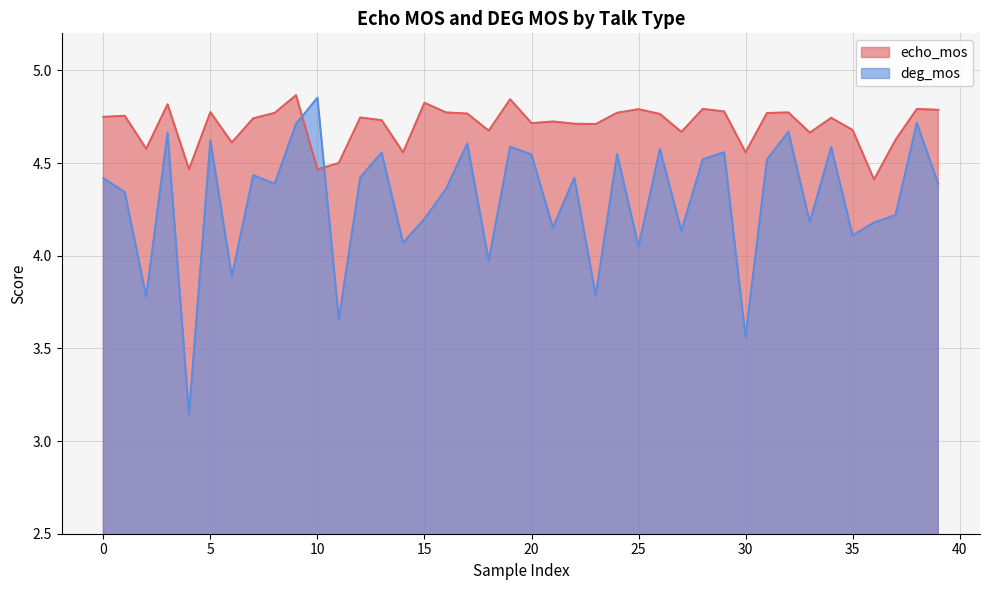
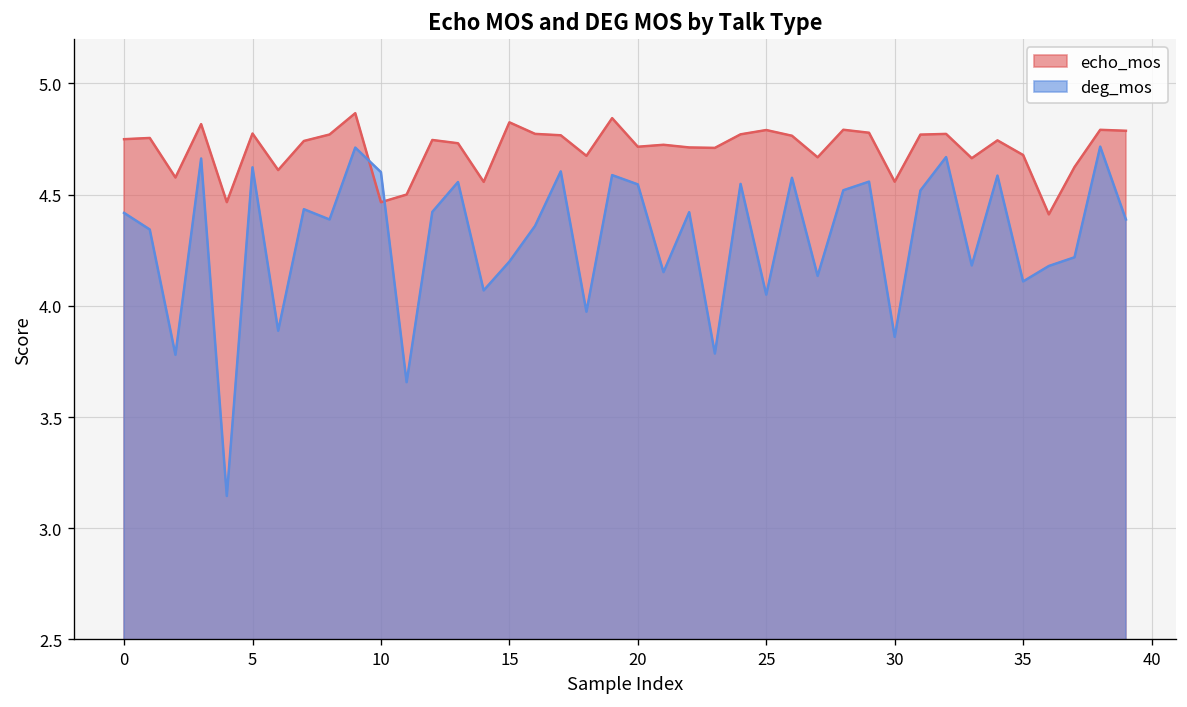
  {
    "echo_mos": {
      "0": 4.75,
      "5": 4.77,
      "10": 4.47,
      "15": 4.83,
      "20": 4.72,
      "25": 4.79,
      "30": 4.56,
      "35": 4.68
    },
    "deg_mos": {
      "0": 4.42,
      "5": 4.62,
-     "10": 4.85,
+     "10": 4.60,
      "15": 4.20,
      "20": 4.55,
      "25": 4.05,
-     "30": 3.56,
+     "30": 3.86,
      "35": 4.11
    }
  }
